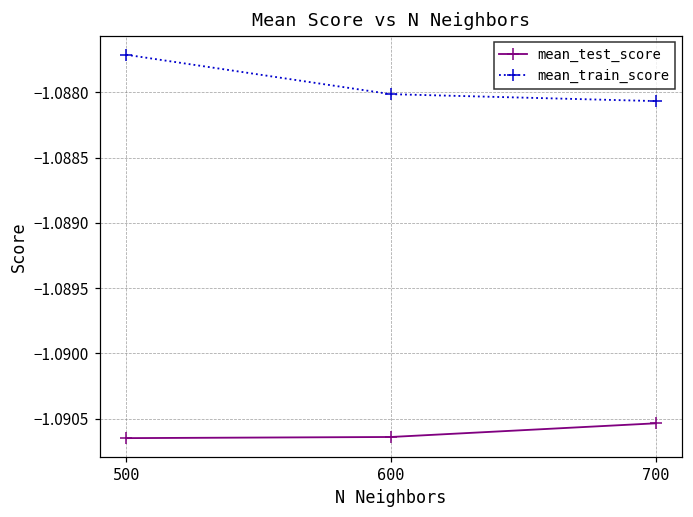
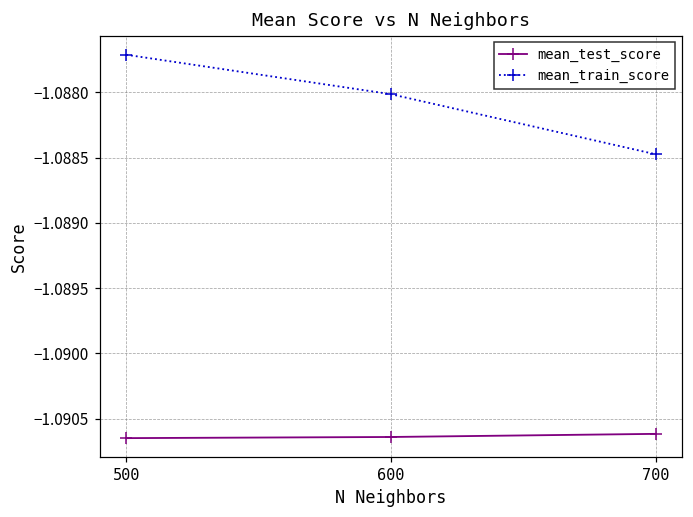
  {
    "mean_test_score": {
      "500": -1.09065,
      "600": -1.09064,
-     "700": -1.09053
+     "700": -1.09062
    },
    "mean_train_score": {
      "500": -1.08771,
      "600": -1.08802,
-     "700": -1.08807
+     "700": -1.08847
    }
  }
